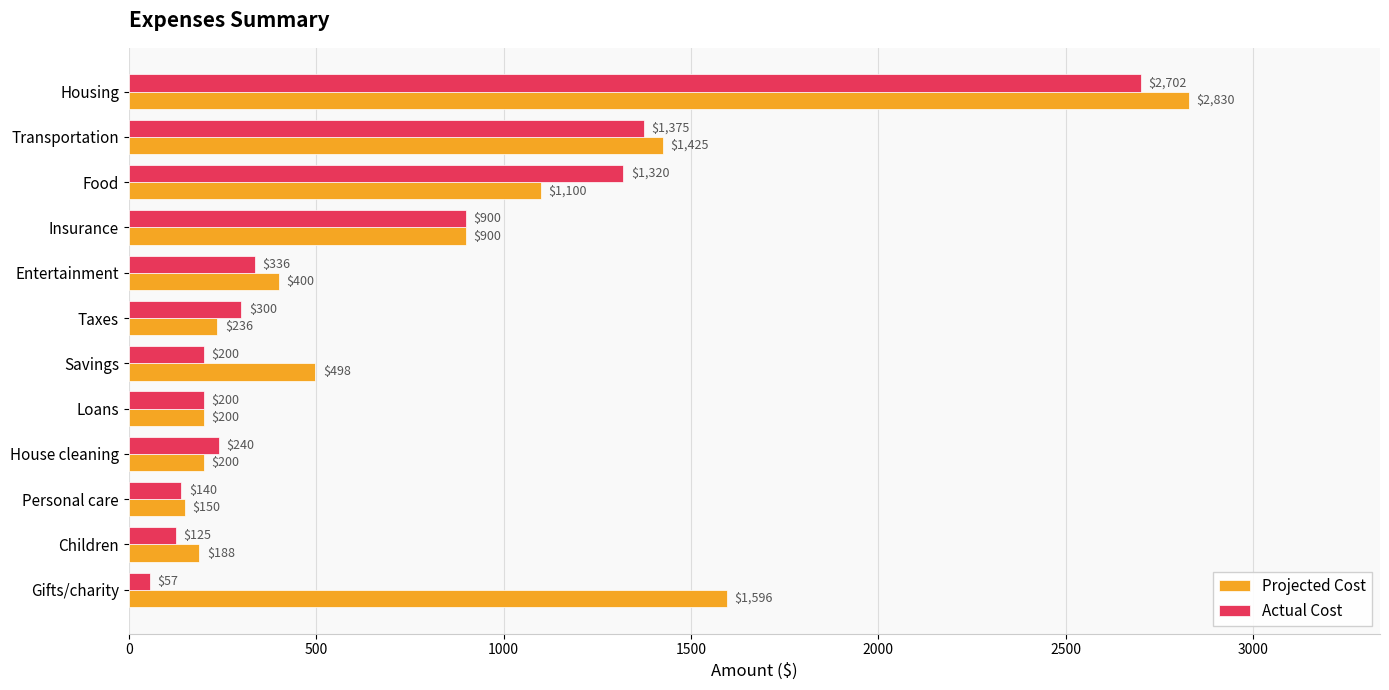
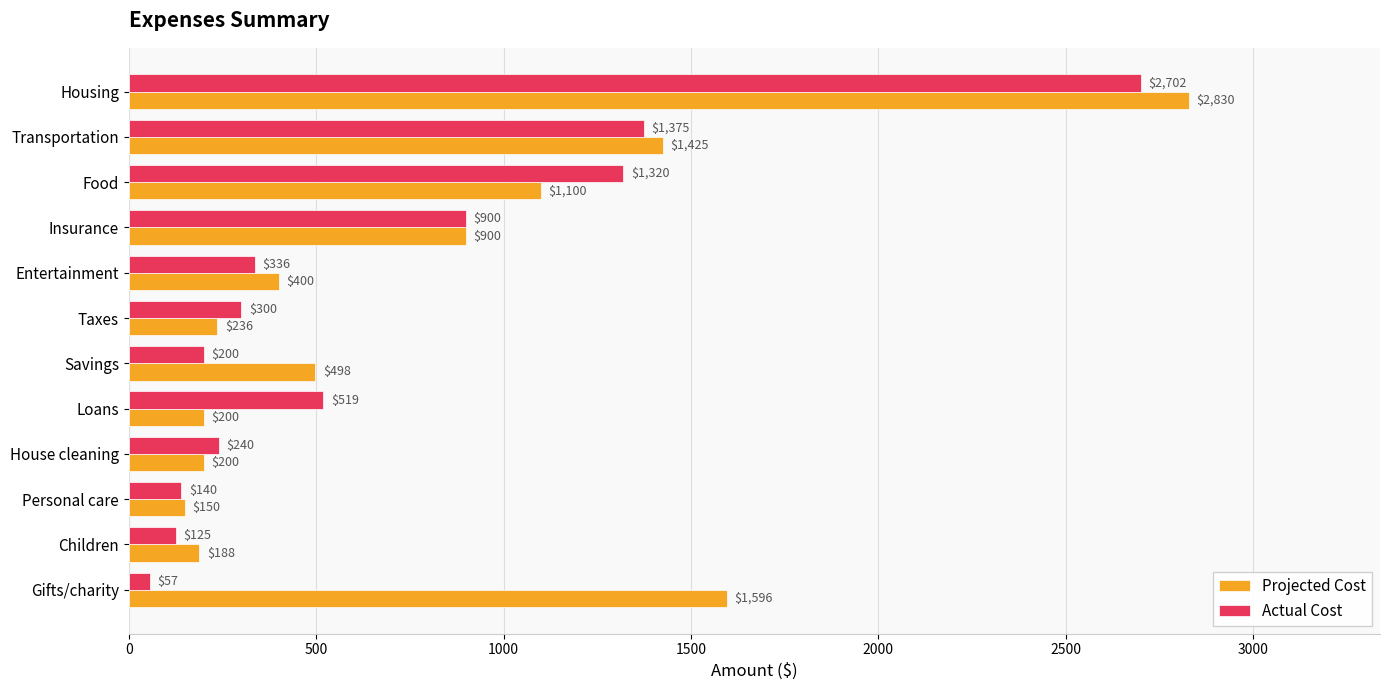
  {
    "Projected Cost": {
      "Housing": "$2,830",
      "Transportation": "$1,425",
      "Food": "$1,100",
      "Insurance": "$900",
      "Entertainment": "$400",
      "Taxes": "$236",
      "Savings": "$498",
      "Loans": "$200",
      "House cleaning": "$200",
      "Personal care": "$150",
      "Children": "$188",
      "Gifts/charity": "$1,596"
    },
    "Actual Cost": {
      "Housing": "$2,702",
      "Transportation": "$1,375",
      "Food": "$1,320",
      "Insurance": "$900",
      "Entertainment": "$336",
      "Taxes": "$300",
      "Savings": "$200",
-     "Loans": "$200",
+     "Loans": "$519",
      "House cleaning": "$240",
      "Personal care": "$140",
      "Children": "$125",
      "Gifts/charity": "$57"
    }
  }
